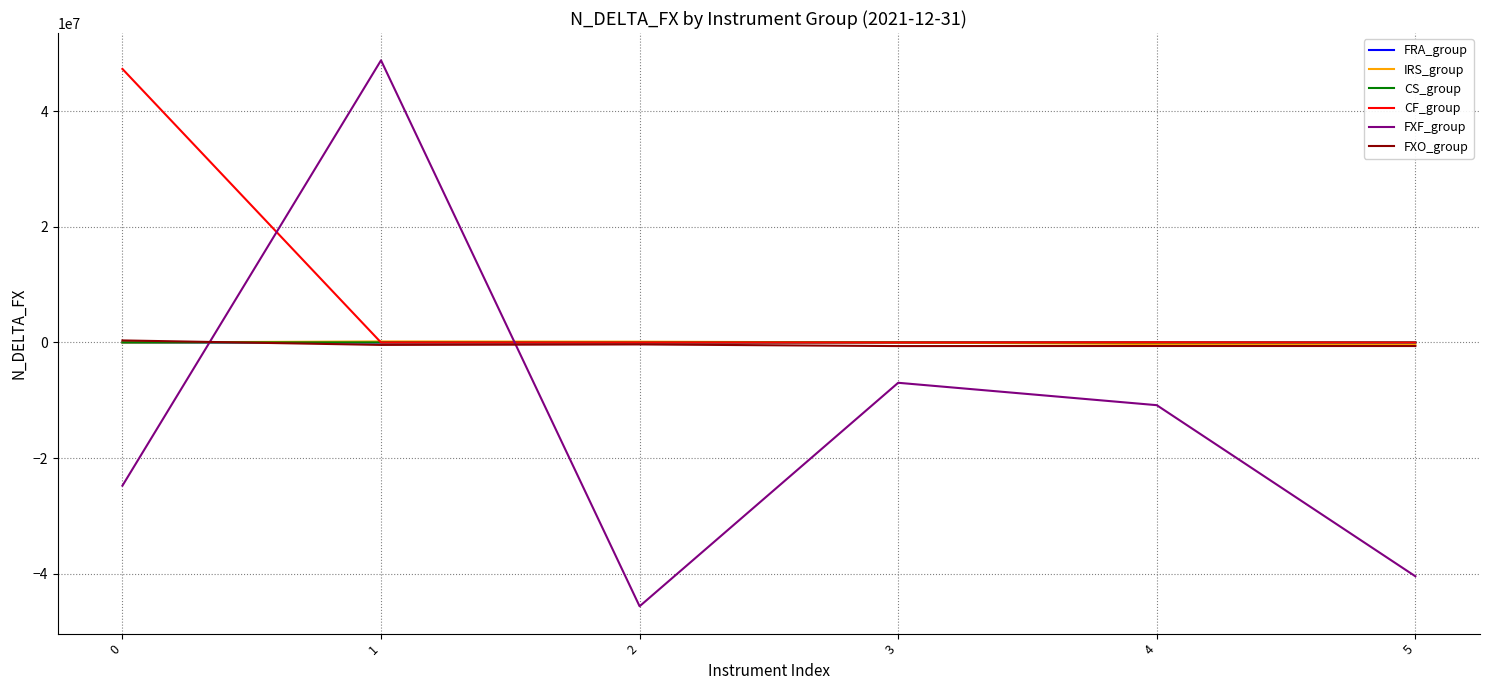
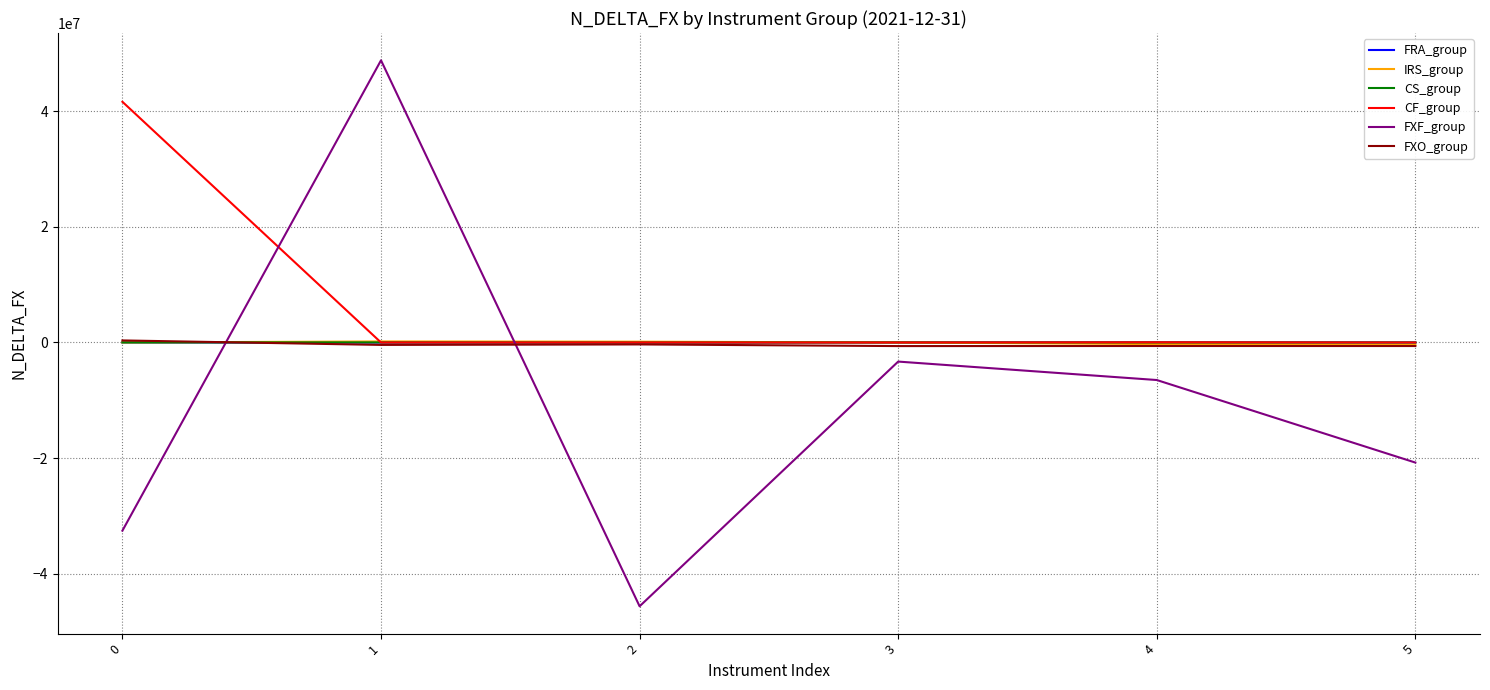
  {
    "CF_group": {
-     "0": 47000000
+     "0": 42000000
    },
    "FXF_group": {
-     "0": -25000000,
+     "0": -33000000,
      "1": 49000000,
      "2": -46000000,
-     "3": -7000000,
-     "4": -11000000,
-     "5": -40000000
+     "3": -3000000,
+     "4": -6000000,
+     "5": -21000000
    },
    "FXO_group": {
      "3": -1000000
    }
  }
